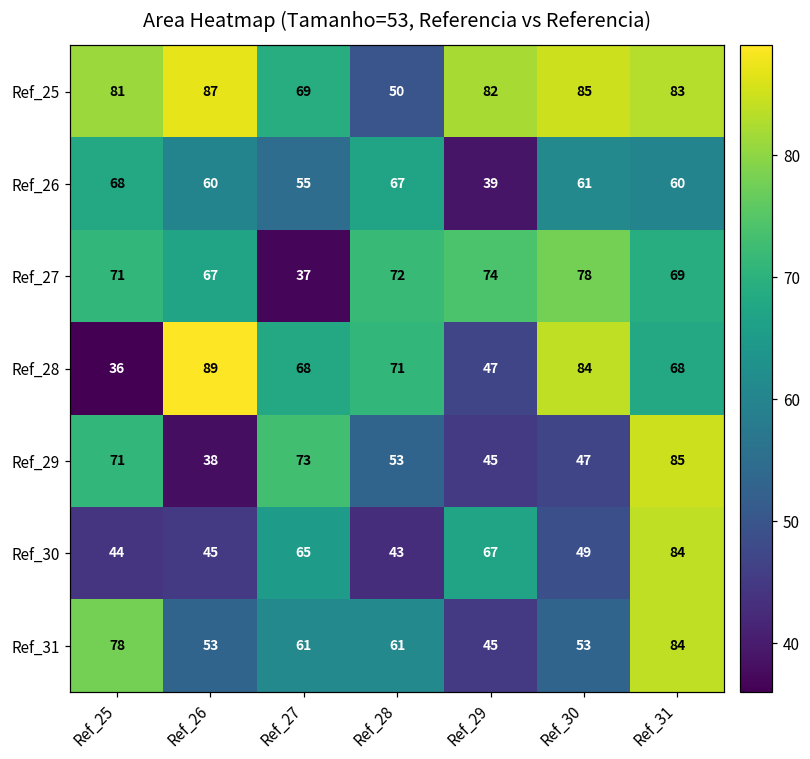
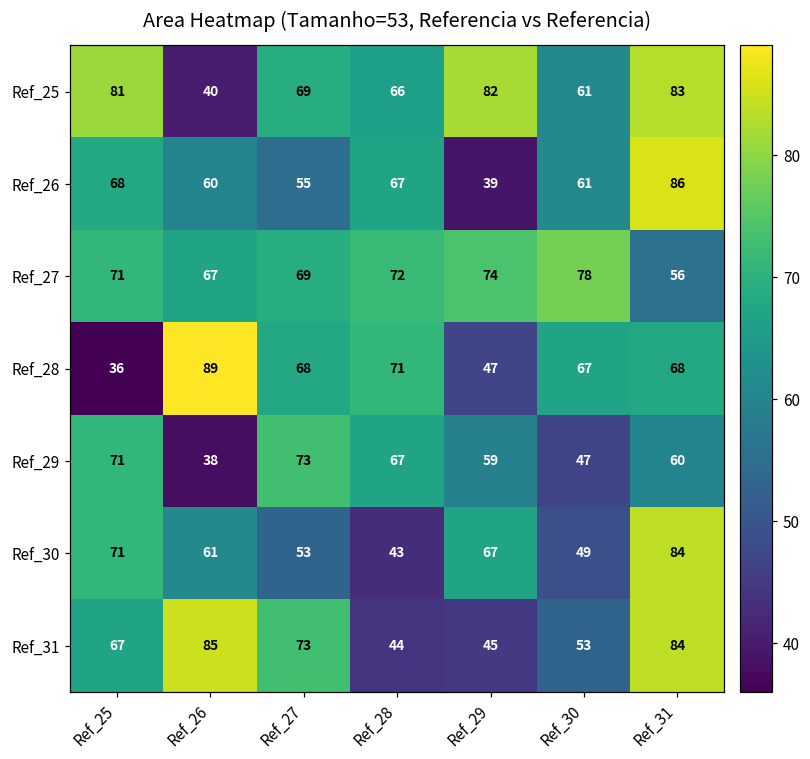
  {
    "Ref_25": {
      "Ref_25": 81,
-     "Ref_26": 87,
+     "Ref_26": 40,
      "Ref_27": 69,
-     "Ref_28": 50,
+     "Ref_28": 66,
      "Ref_29": 82,
-     "Ref_30": 85,
+     "Ref_30": 61,
      "Ref_31": 83
    },
    "Ref_26": {
      "Ref_25": 68,
      "Ref_26": 60,
      "Ref_27": 55,
      "Ref_28": 67,
      "Ref_29": 39,
      "Ref_30": 61,
-     "Ref_31": 60
+     "Ref_31": 86
    },
    "Ref_27": {
      "Ref_25": 71,
      "Ref_26": 67,
-     "Ref_27": 37,
+     "Ref_27": 69,
      "Ref_28": 72,
      "Ref_29": 74,
      "Ref_30": 78,
-     "Ref_31": 69
+     "Ref_31": 56
    },
    "Ref_28": {
      "Ref_25": 36,
      "Ref_26": 89,
      "Ref_27": 68,
      "Ref_28": 71,
      "Ref_29": 47,
-     "Ref_30": 84,
+     "Ref_30": 67,
      "Ref_31": 68
    },
    "Ref_29": {
      "Ref_25": 71,
      "Ref_26": 38,
      "Ref_27": 73,
-     "Ref_28": 53,
-     "Ref_29": 45,
+     "Ref_28": 67,
+     "Ref_29": 59,
      "Ref_30": 47,
-     "Ref_31": 85
+     "Ref_31": 60
    },
    "Ref_30": {
-     "Ref_25": 44,
-     "Ref_26": 45,
-     "Ref_27": 65,
+     "Ref_25": 71,
+     "Ref_26": 61,
+     "Ref_27": 53,
      "Ref_28": 43,
      "Ref_29": 67,
      "Ref_30": 49,
      "Ref_31": 84
    },
    "Ref_31": {
-     "Ref_25": 78,
-     "Ref_26": 53,
-     "Ref_27": 61,
-     "Ref_28": 61,
+     "Ref_25": 67,
+     "Ref_26": 85,
+     "Ref_27": 73,
+     "Ref_28": 44,
      "Ref_29": 45,
      "Ref_30": 53,
      "Ref_31": 84
    }
  }
